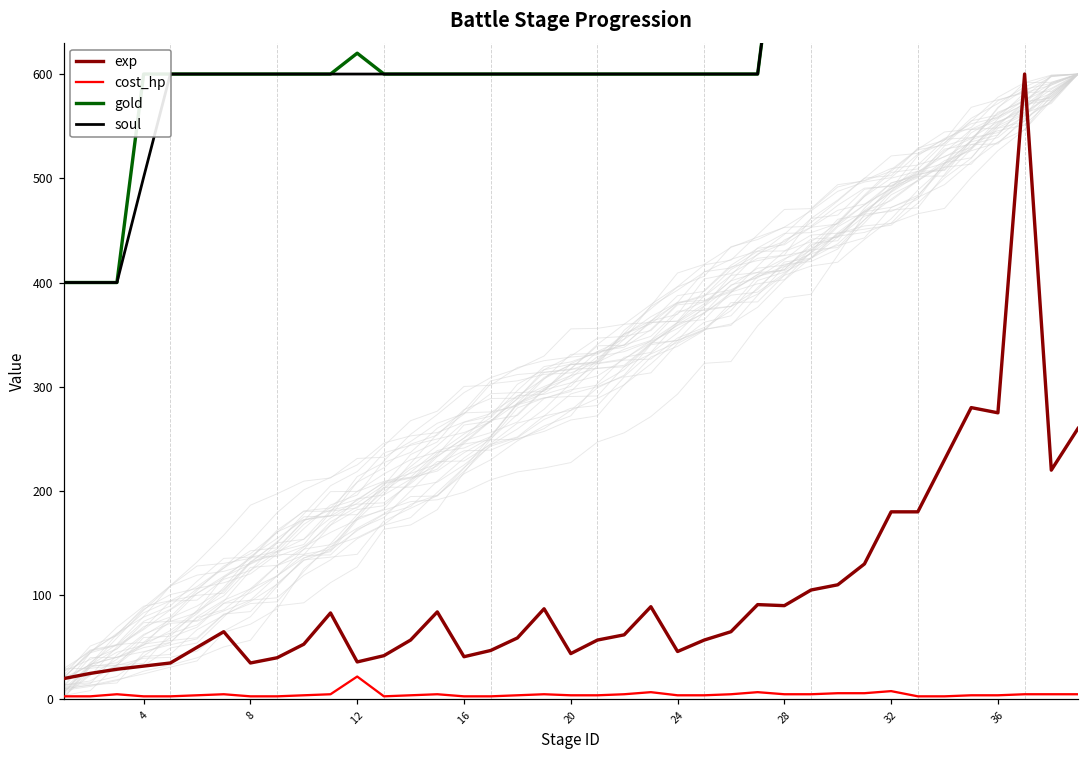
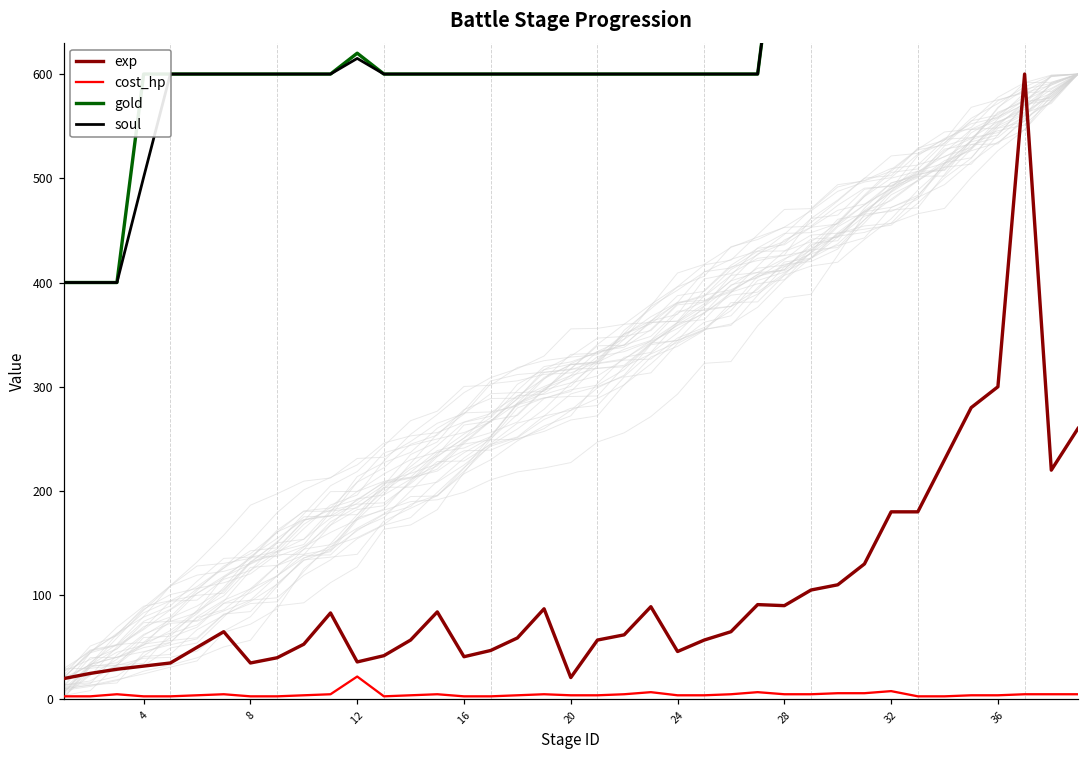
  {
    "exp": {
      "8": 40,
      "12": 40,
      "16": 40,
-     "20": 40,
+     "20": 20,
      "24": 50,
      "28": 90,
      "32": 180,
-     "36": 280
+     "36": 300
    },
    "cost_hp": {
      "4": 0,
      "8": 0,
      "12": 20,
      "16": 0,
      "20": 0,
      "24": 0,
      "28": 10,
      "32": 10,
      "36": 0
    },
    "gold": {
      "12": 620
    },
    "soul": {
      "4": 500,
-     "12": 600
+     "12": 620
    }
  }
